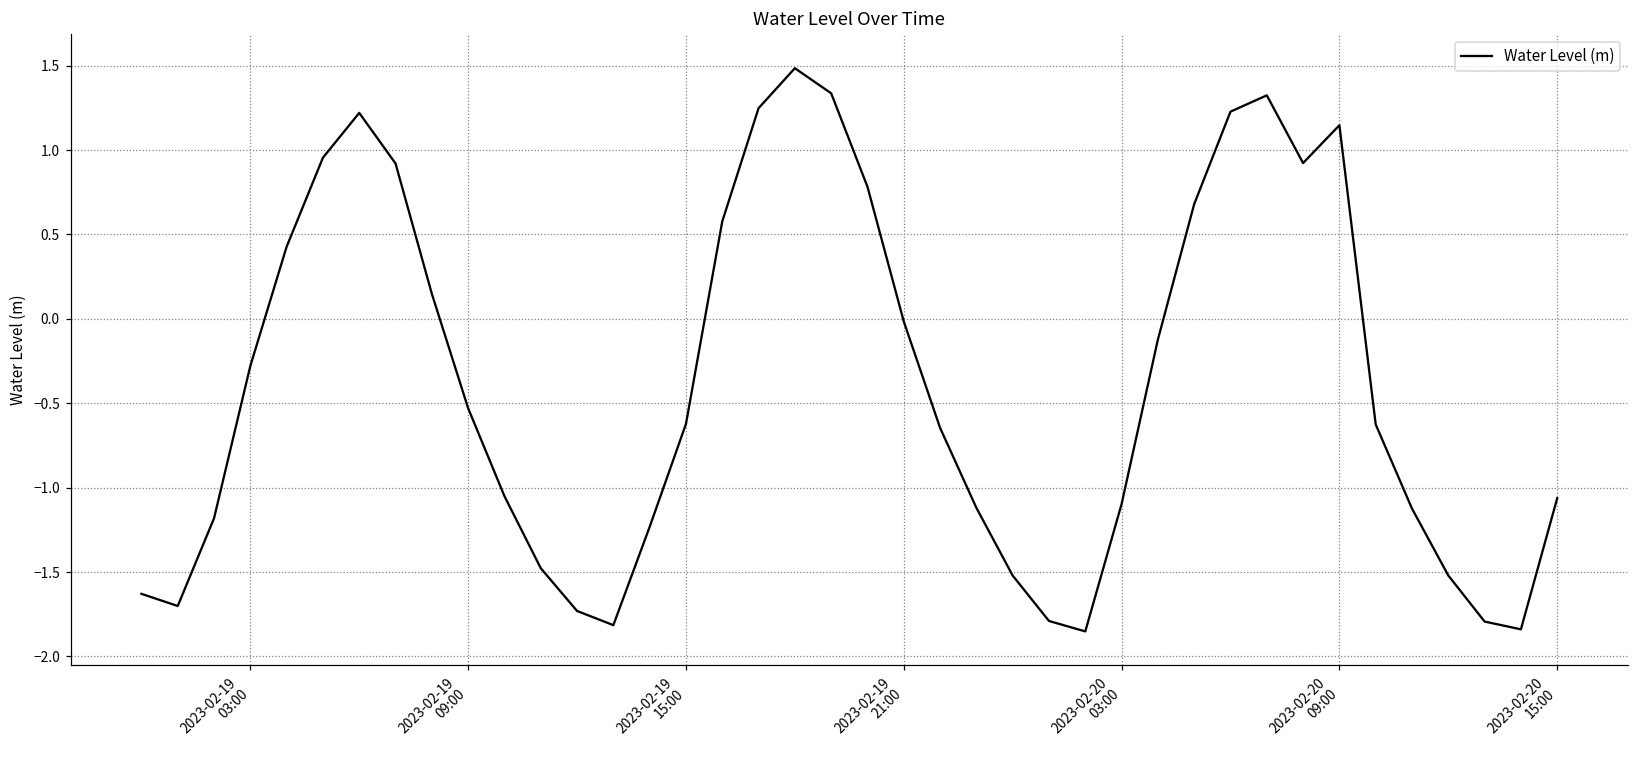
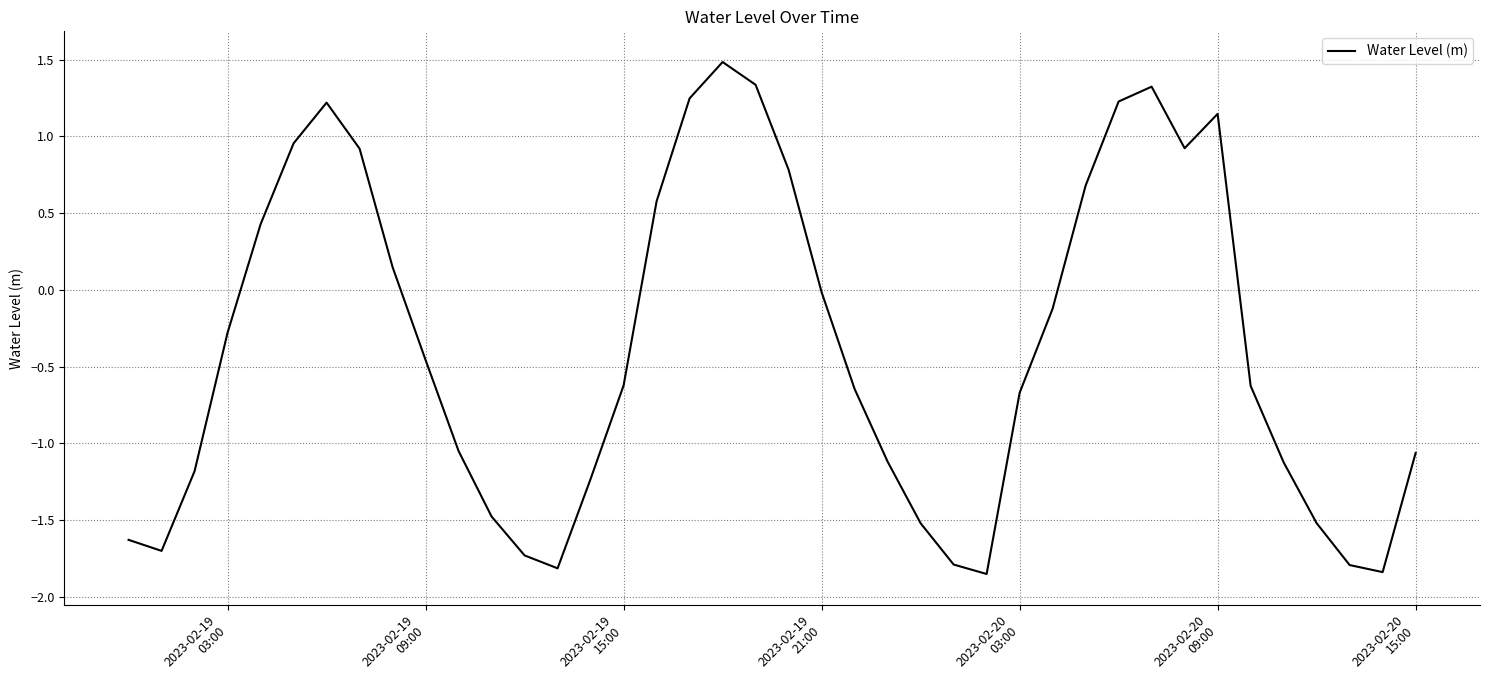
  {
    "2023-02-19 03:00": -0.28,
-   "2023-02-19 09:00": -0.53,
+   "2023-02-19 09:00": -0.46,
    "2023-02-19 15:00": -0.62,
    "2023-02-19 21:00": -0.02,
-   "2023-02-20 03:00": -1.10,
+   "2023-02-20 03:00": -0.67,
    "2023-02-20 09:00": 1.15,
    "2023-02-20 15:00": -1.06
  }
